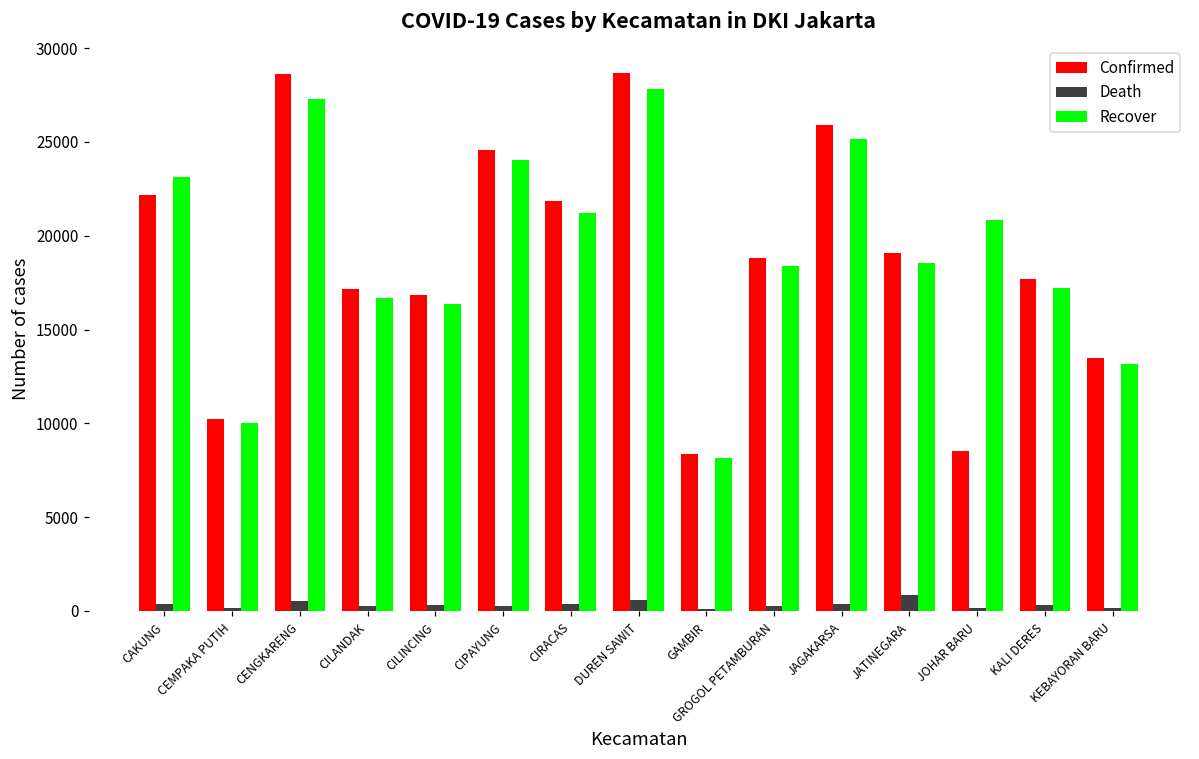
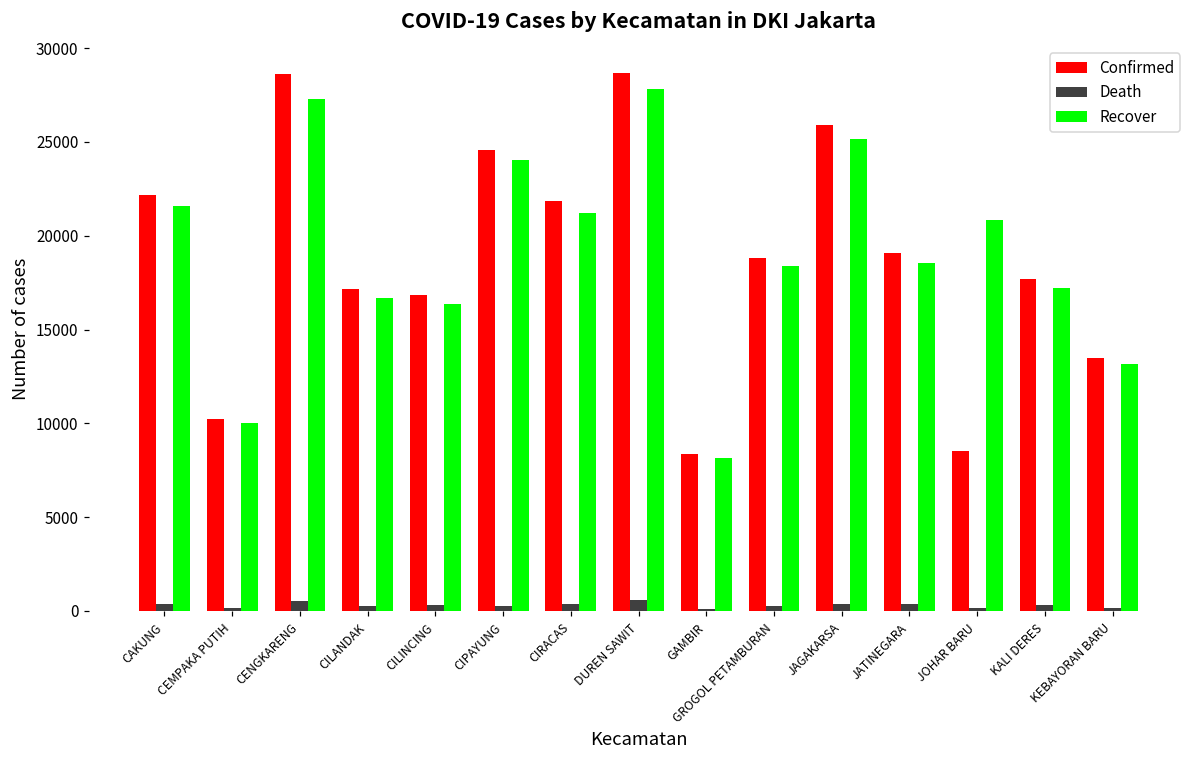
  {
    "Confirmed": {
      "CAKUNG": 22200,
      "CEMPAKA PUTIH": 10300,
      "CENGKARENG": 28600,
      "CILANDAK": 17200,
      "CILINCING": 16800,
      "CIPAYUNG": 24600,
      "CIRACAS": 21900,
      "DUREN SAWIT": 28700,
      "GAMBIR": 8400,
      "GROGOL PETAMBURAN": 18800,
      "JAGAKARSA": 25900,
      "JATINEGARA": 19100,
      "JOHAR BARU": 8500,
      "KALI DERES": 17700,
      "KEBAYORAN BARU": 13500
    },
    "Death": {
      "CAKUNG": 400,
      "CEMPAKA PUTIH": 200,
      "CENGKARENG": 500,
      "CILANDAK": 200,
      "CILINCING": 300,
      "CIPAYUNG": 300,
      "CIRACAS": 400,
      "DUREN SAWIT": 600,
      "GROGOL PETAMBURAN": 300,
      "JAGAKARSA": 400,
-     "JATINEGARA": 900,
+     "JATINEGARA": 400,
      "JOHAR BARU": 200,
      "KALI DERES": 300,
      "KEBAYORAN BARU": 200
    },
    "Recover": {
-     "CAKUNG": 23100,
+     "CAKUNG": 21600,
      "CEMPAKA PUTIH": 10000,
      "CENGKARENG": 27300,
      "CILANDAK": 16700,
      "CILINCING": 16300,
      "CIPAYUNG": 24000,
      "CIRACAS": 21200,
      "DUREN SAWIT": 27800,
      "GAMBIR": 8200,
      "GROGOL PETAMBURAN": 18400,
      "JAGAKARSA": 25100,
      "JATINEGARA": 18600,
      "JOHAR BARU": 20900,
      "KALI DERES": 17200,
      "KEBAYORAN BARU": 13200
    }
  }
